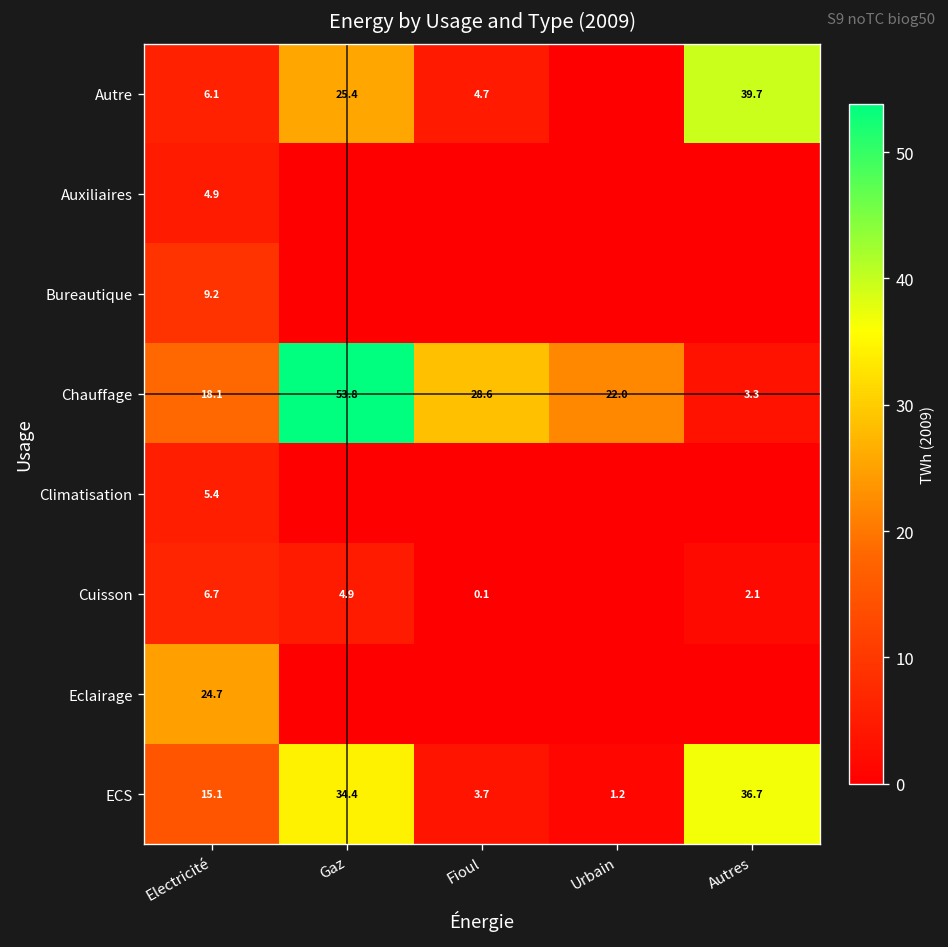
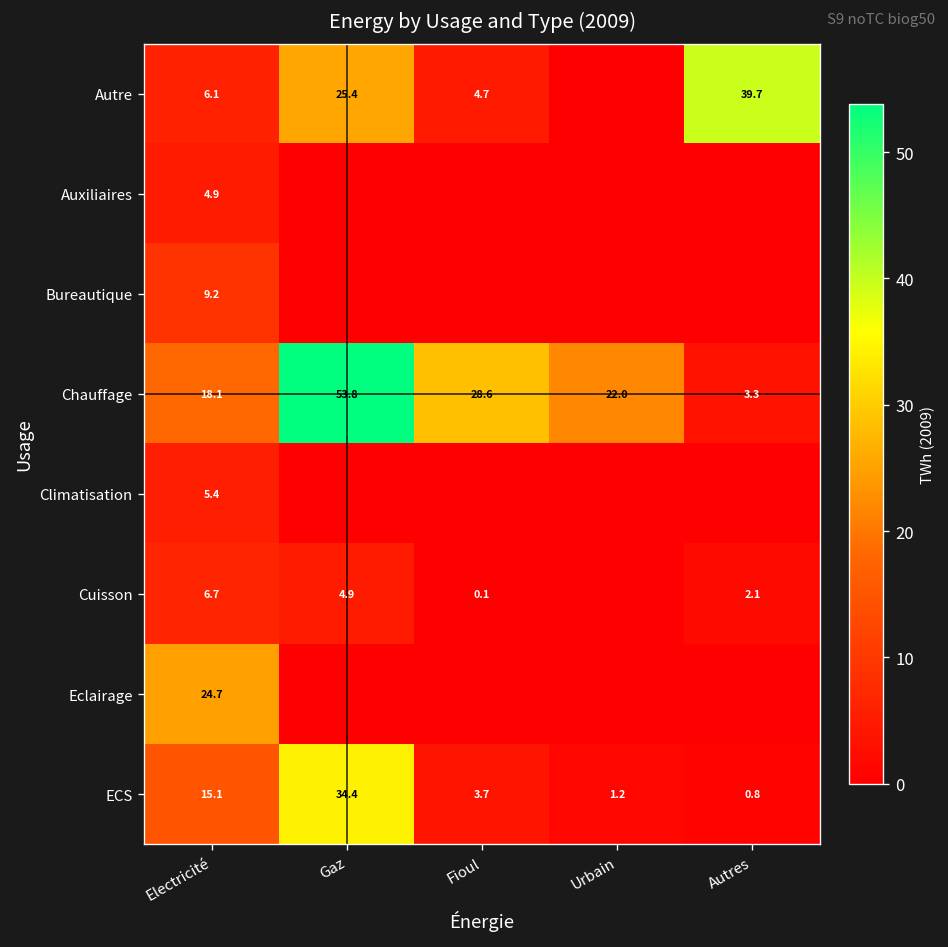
  {
    "Autre": {
      "Electricité": 6.1,
      "Gaz": 25.4,
      "Fioul": 4.7,
      "Autres": 39.7
    },
    "Auxiliaires": {
      "Electricité": 4.9
    },
    "Bureautique": {
      "Electricité": 9.2
    },
    "Chauffage": {
      "Electricité": 18.1,
      "Gaz": 53.8,
      "Fioul": 28.6,
      "Urbain": 22.0,
      "Autres": 3.3
    },
    "Climatisation": {
      "Electricité": 5.4
    },
    "Cuisson": {
      "Electricité": 6.7,
      "Gaz": 4.9,
      "Fioul": 0.1,
      "Autres": 2.1
    },
    "Eclairage": {
      "Electricité": 24.7
    },
    "ECS": {
      "Electricité": 15.1,
      "Gaz": 34.4,
      "Fioul": 3.7,
      "Urbain": 1.2,
-     "Autres": 36.7
+     "Autres": 0.8
    }
  }
